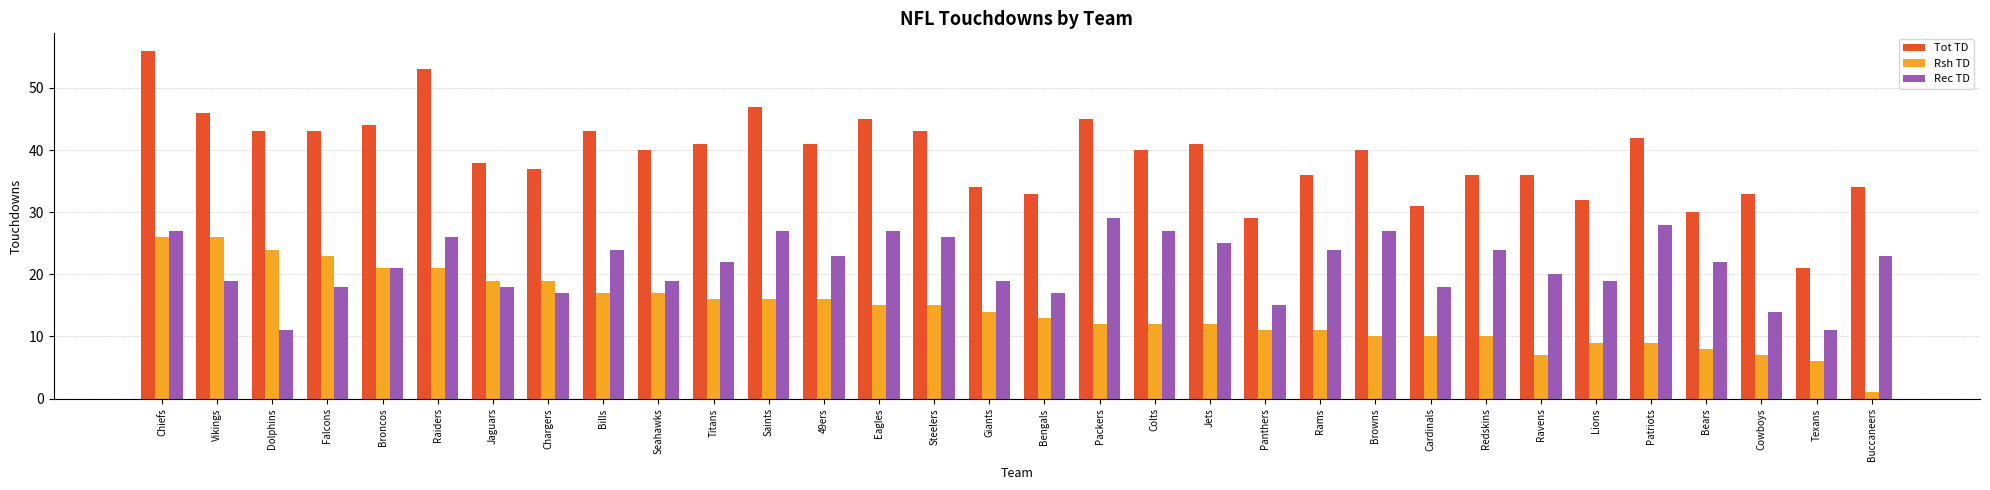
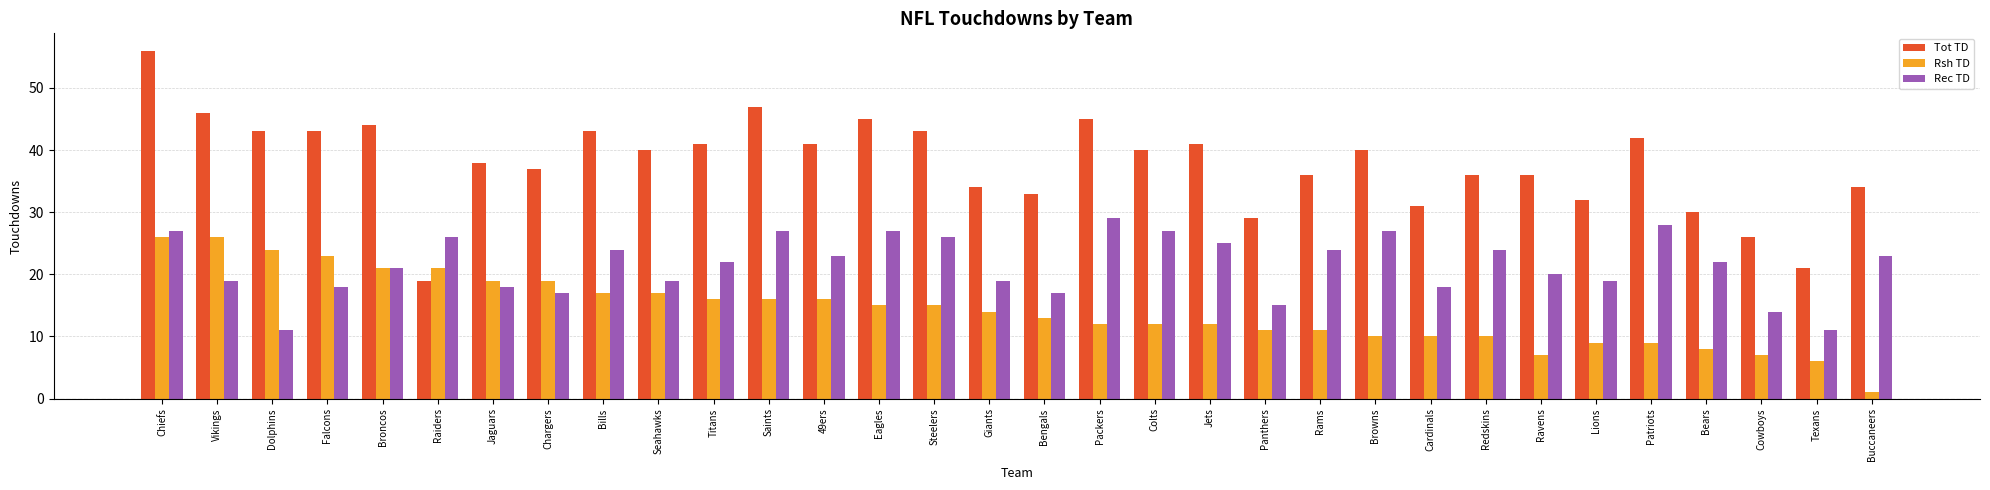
  {
    "Tot TD": {
      "Chiefs": 56,
      "Vikings": 46,
      "Dolphins": 43,
      "Falcons": 43,
      "Broncos": 44,
-     "Raiders": 53,
+     "Raiders": 19,
      "Jaguars": 38,
      "Chargers": 37,
      "Bills": 43,
      "Seahawks": 40,
      "Titans": 41,
      "Saints": 47,
      "49ers": 41,
      "Eagles": 45,
      "Steelers": 43,
      "Giants": 34,
      "Bengals": 33,
      "Packers": 45,
      "Colts": 40,
      "Jets": 41,
      "Panthers": 29,
      "Rams": 36,
      "Browns": 40,
      "Cardinals": 31,
      "Redskins": 36,
      "Ravens": 36,
      "Lions": 32,
      "Patriots": 42,
      "Bears": 30,
-     "Cowboys": 33,
+     "Cowboys": 26,
      "Texans": 21,
      "Buccaneers": 34
    },
    "Rsh TD": {
      "Chiefs": 26,
      "Vikings": 26,
      "Dolphins": 24,
      "Falcons": 23,
      "Broncos": 21,
      "Raiders": 21,
      "Jaguars": 19,
      "Chargers": 19,
      "Bills": 17,
      "Seahawks": 17,
      "Titans": 16,
      "Saints": 16,
      "49ers": 16,
      "Eagles": 15,
      "Steelers": 15,
      "Giants": 14,
      "Bengals": 13,
      "Packers": 12,
      "Colts": 12,
      "Jets": 12,
      "Panthers": 11,
      "Rams": 11,
      "Browns": 10,
      "Cardinals": 10,
      "Redskins": 10,
      "Ravens": 7,
      "Lions": 9,
      "Patriots": 9,
      "Bears": 8,
      "Cowboys": 7,
      "Texans": 6,
      "Buccaneers": 1
    },
    "Rec TD": {
      "Chiefs": 27,
      "Vikings": 19,
      "Dolphins": 11,
      "Falcons": 18,
      "Broncos": 21,
      "Raiders": 26,
      "Jaguars": 18,
      "Chargers": 17,
      "Bills": 24,
      "Seahawks": 19,
      "Titans": 22,
      "Saints": 27,
      "49ers": 23,
      "Eagles": 27,
      "Steelers": 26,
      "Giants": 19,
      "Bengals": 17,
      "Packers": 29,
      "Colts": 27,
      "Jets": 25,
      "Panthers": 15,
      "Rams": 24,
      "Browns": 27,
      "Cardinals": 18,
      "Redskins": 24,
      "Ravens": 20,
      "Lions": 19,
      "Patriots": 28,
      "Bears": 22,
      "Cowboys": 14,
      "Texans": 11,
      "Buccaneers": 23
    }
  }
